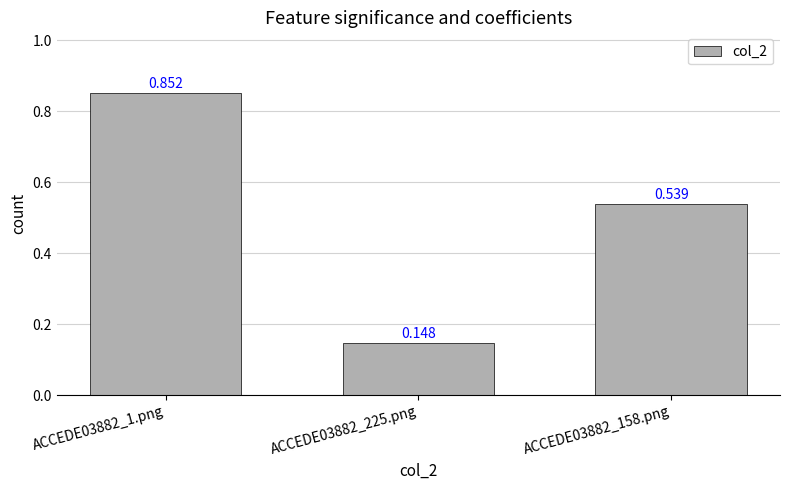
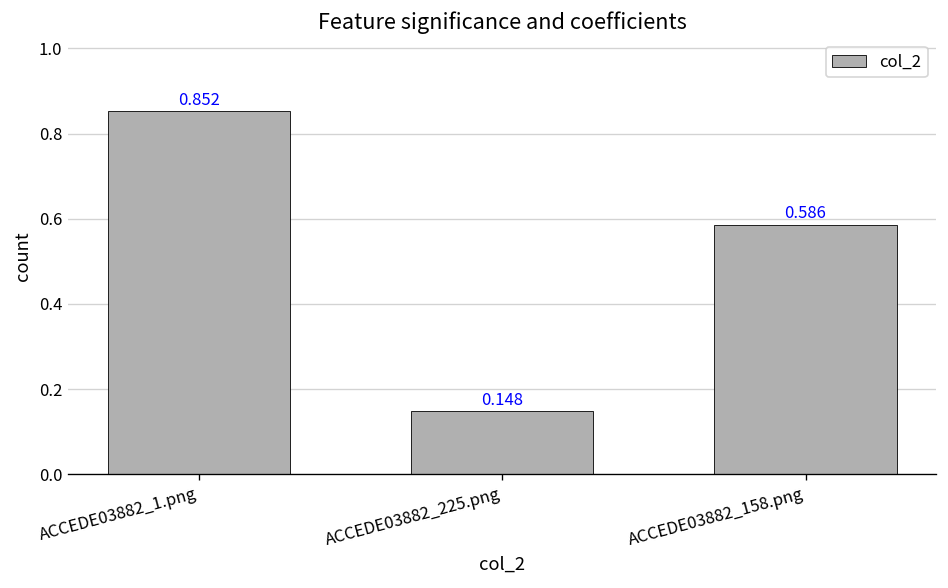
  {
    "ACCEDE03882_1.png": 0.852,
    "ACCEDE03882_225.png": 0.148,
-   "ACCEDE03882_158.png": 0.539
+   "ACCEDE03882_158.png": 0.586
  }
